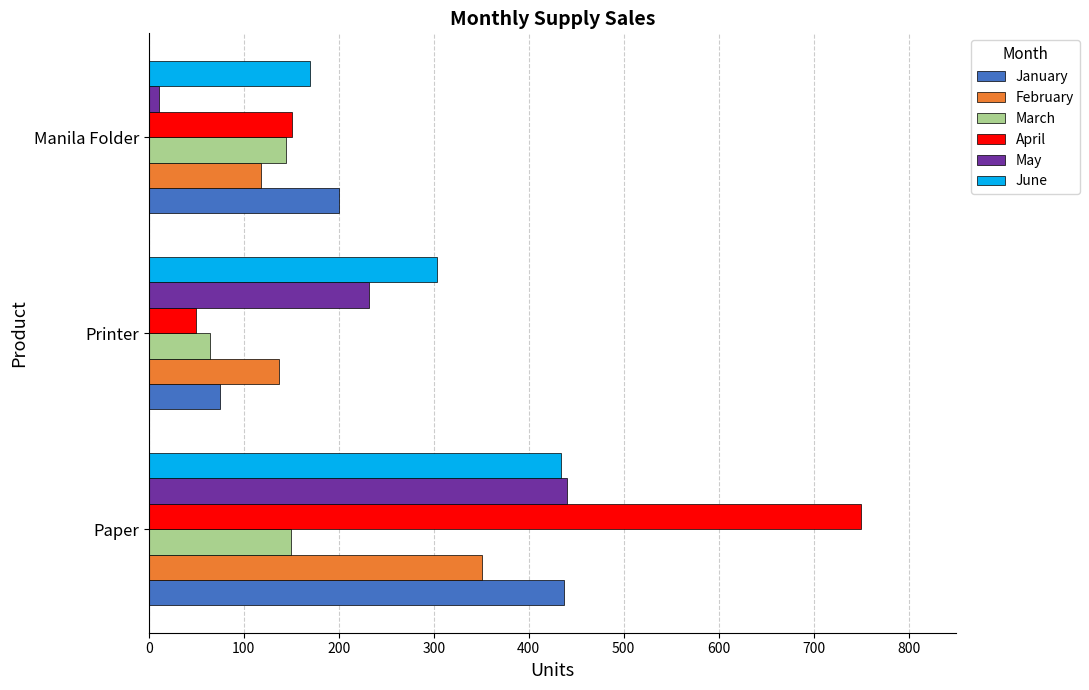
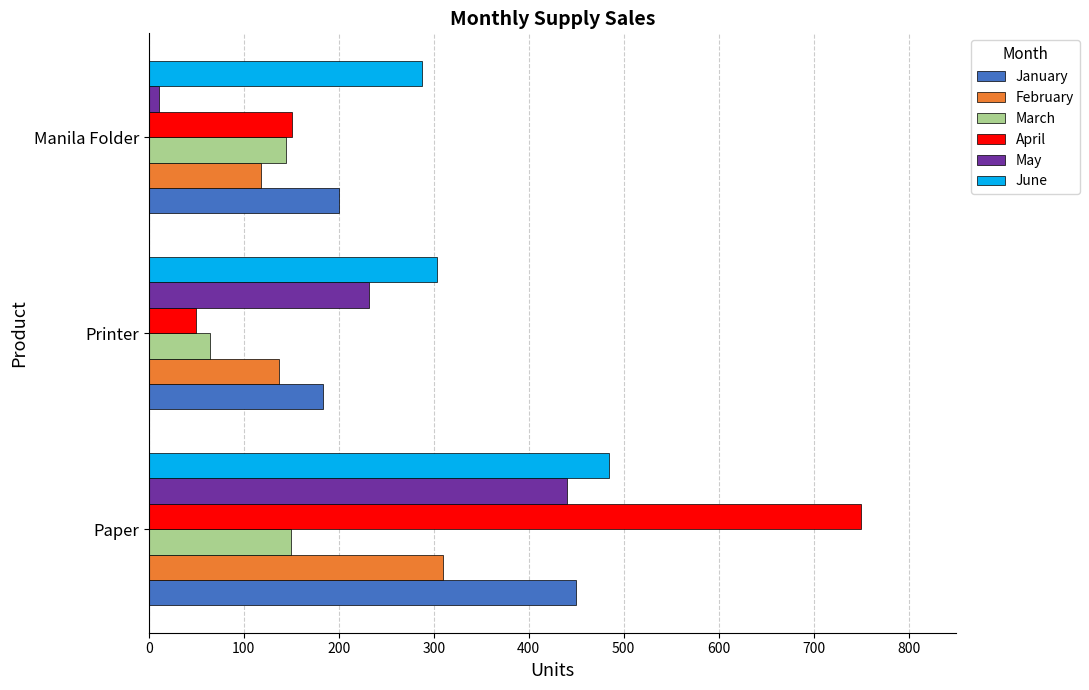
  {
    "January": {
      "Manila Folder": 200,
-     "Printer": 80,
-     "Paper": 440
+     "Printer": 180,
+     "Paper": 450
    },
    "February": {
      "Manila Folder": 120,
      "Printer": 140,
-     "Paper": 350
+     "Paper": 310
    },
    "March": {
      "Manila Folder": 150,
      "Printer": 70,
      "Paper": 150
    },
    "April": {
      "Manila Folder": 150,
      "Printer": 50,
      "Paper": 750
    },
    "May": {
      "Manila Folder": 10,
      "Printer": 230,
      "Paper": 440
    },
    "June": {
-     "Manila Folder": 170,
+     "Manila Folder": 290,
      "Printer": 300,
-     "Paper": 430
+     "Paper": 490
    }
  }
